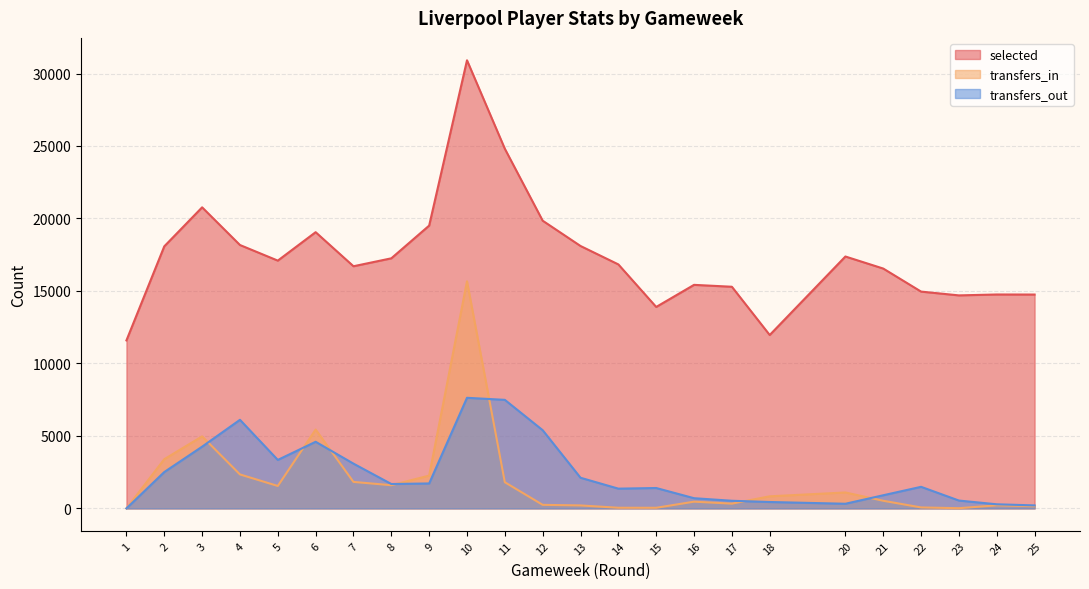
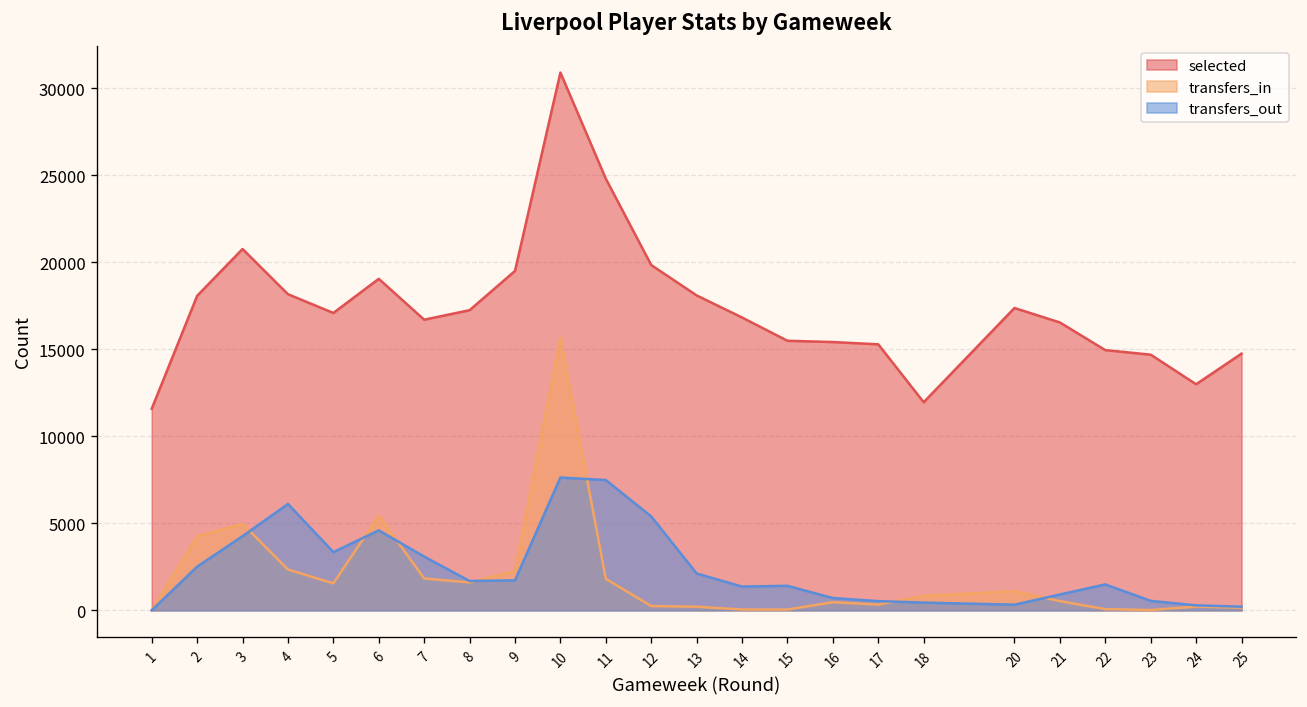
  {
    "selected": {
      "1": 11600,
      "2": 18100,
      "3": 20800,
      "4": 18200,
      "5": 17100,
      "6": 19100,
      "7": 16700,
      "8": 17300,
      "9": 19500,
      "10": 30900,
      "11": 24800,
      "12": 19800,
      "13": 18100,
      "14": 16800,
-     "15": 13900,
+     "15": 15500,
      "16": 15400,
      "17": 15300,
      "18": 12000,
      "20": 17400,
      "21": 16500,
      "22": 15000,
      "23": 14700,
-     "24": 14800,
+     "24": 13000,
      "25": 14800
    },
    "transfers_in": {
-     "2": 3400,
+     "2": 4300,
      "3": 5000,
      "4": 2300,
      "5": 1500,
      "6": 5400,
      "7": 1800,
      "9": 2300,
      "10": 15700,
      "11": 1800,
      "12": 200,
      "13": 200,
      "14": 0,
      "15": 0,
      "16": 500,
      "17": 300,
      "18": 800,
      "20": 1100,
      "21": 500,
      "22": 100,
      "23": 0
    },
    "transfers_out": {
      "2": 2500,
      "3": 4300,
      "4": 6100,
      "5": 3300,
      "6": 4600,
      "7": 3100,
      "9": 1700,
      "10": 7600,
      "11": 7500,
      "12": 5400,
      "13": 2100,
      "14": 1400,
      "15": 1400,
      "16": 700,
      "17": 500,
      "18": 400,
      "20": 300,
      "21": 900,
      "22": 1500,
      "23": 500
    }
  }
